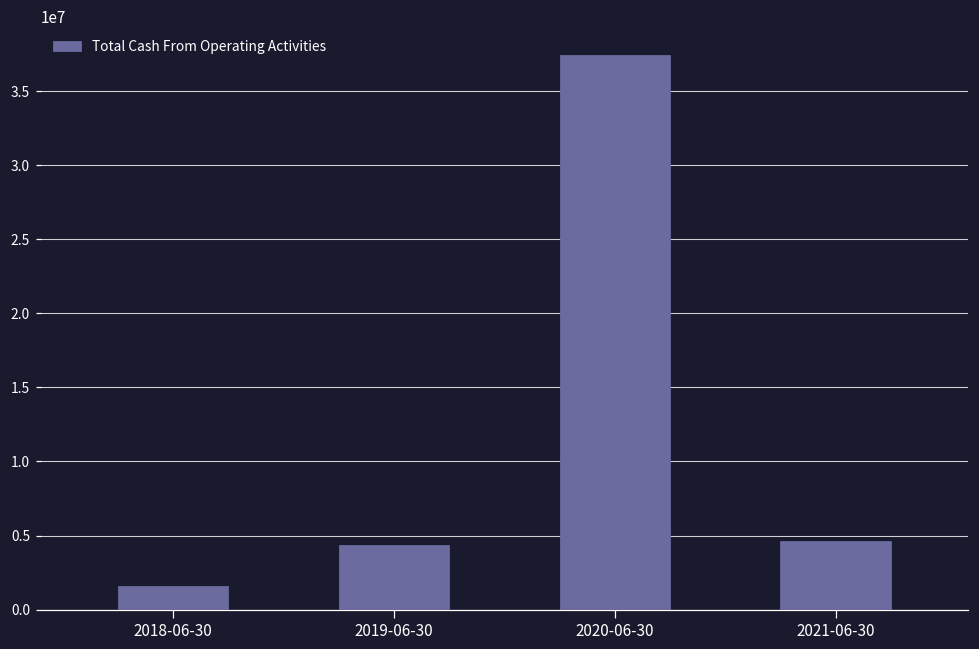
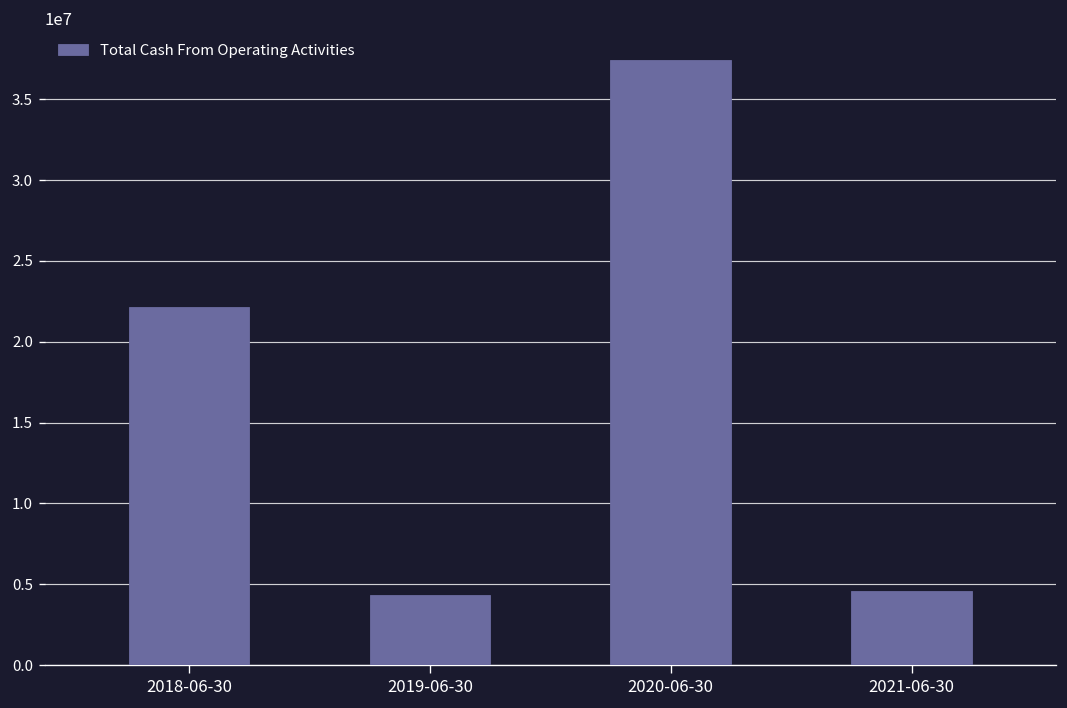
  {
-   "2018-06-30": 1600000,
+   "2018-06-30": 22200000,
    "2019-06-30": 4400000,
    "2020-06-30": 37400000,
    "2021-06-30": 4600000
  }
